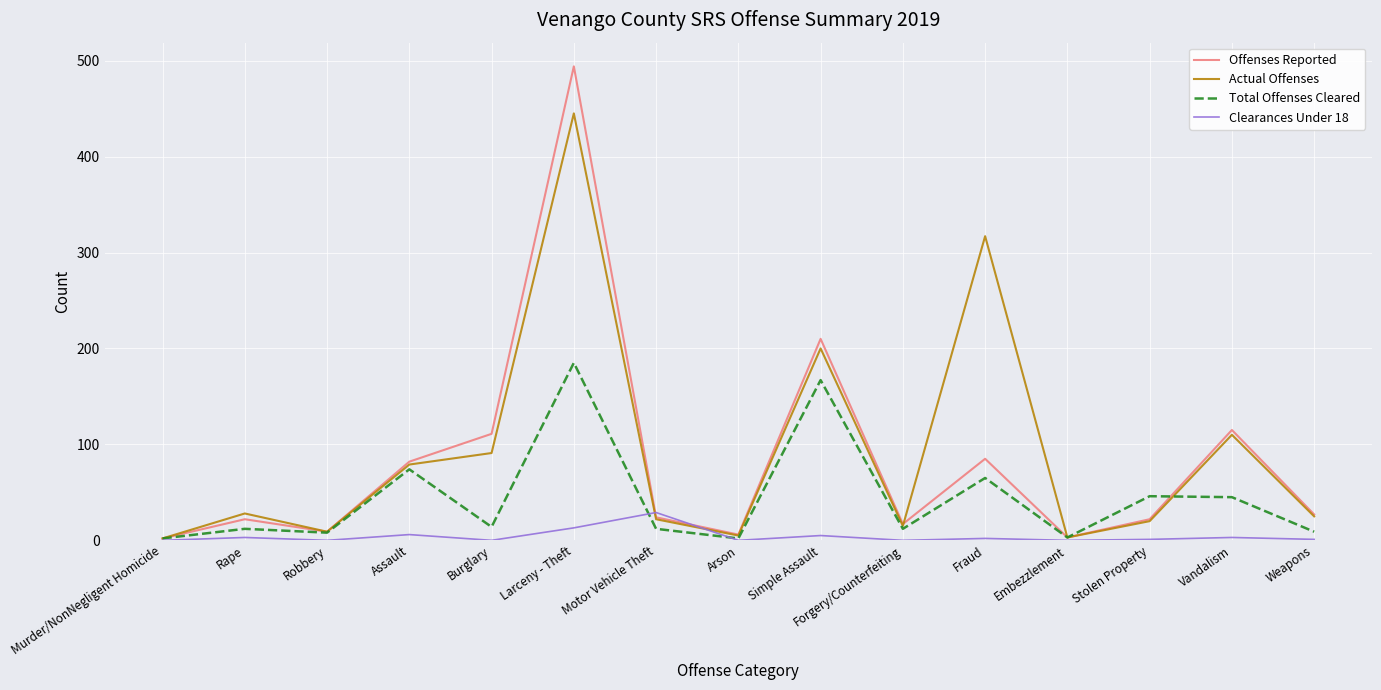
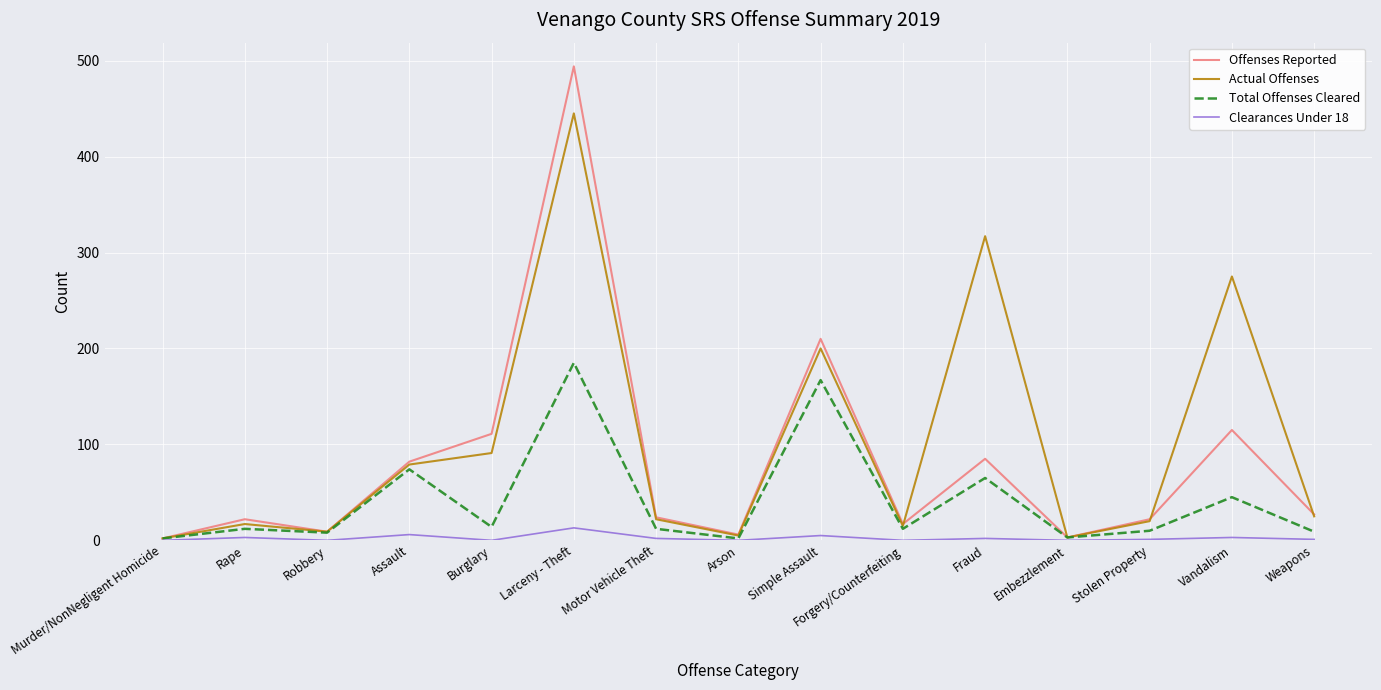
  {
    "Offenses Reported": {
      "Rape": 20,
      "Assault": 80,
      "Burglary": 110,
      "Larceny - Theft": 490,
      "Simple Assault": 210,
      "Fraud": 90,
      "Vandalism": 120
    },
    "Actual Offenses": {
-     "Rape": 30,
+     "Rape": 20,
      "Assault": 80,
      "Burglary": 90,
      "Larceny - Theft": 450,
      "Simple Assault": 200,
      "Fraud": 320,
-     "Vandalism": 110
+     "Vandalism": 280
    },
    "Total Offenses Cleared": {
      "Rape": 10,
      "Assault": 70,
      "Burglary": 10,
      "Larceny - Theft": 190,
      "Motor Vehicle Theft": 10,
      "Simple Assault": 170,
      "Forgery/Counterfeiting": 10,
      "Fraud": 70,
-     "Stolen Property": 50,
+     "Stolen Property": 10,
      "Vandalism": 50,
      "Weapons": 10
    },
    "Clearances Under 18": {
      "Rape": 0,
      "Robbery": 0,
      "Assault": 10,
      "Burglary": 0,
      "Larceny - Theft": 10,
-     "Motor Vehicle Theft": 30,
+     "Motor Vehicle Theft": 0,
      "Simple Assault": 10,
      "Forgery/Counterfeiting": 0,
      "Fraud": 0,
      "Embezzlement": 0,
      "Stolen Property": 0,
      "Vandalism": 0,
      "Weapons": 0
    }
  }
